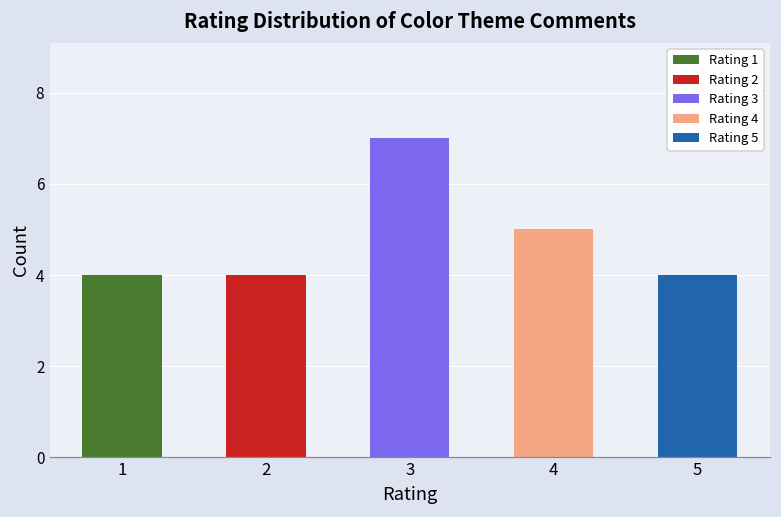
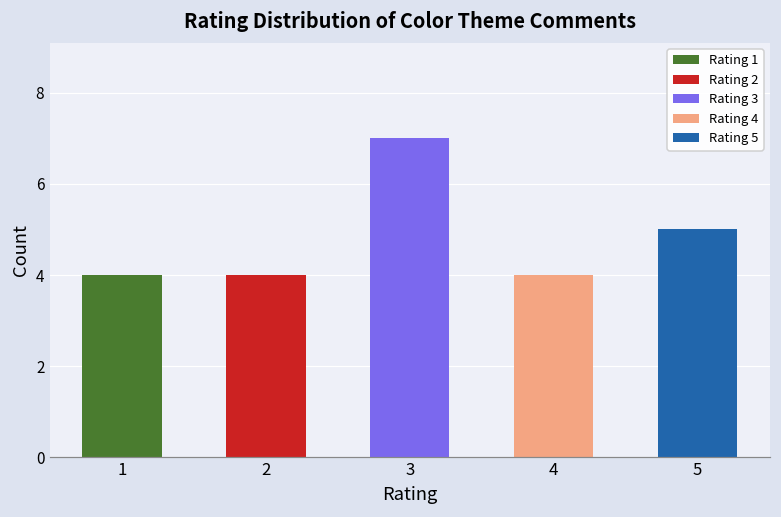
  {
    "1": 4,
    "2": 4,
    "3": 7,
-   "4": 5,
-   "5": 4
+   "4": 4,
+   "5": 5
  }
